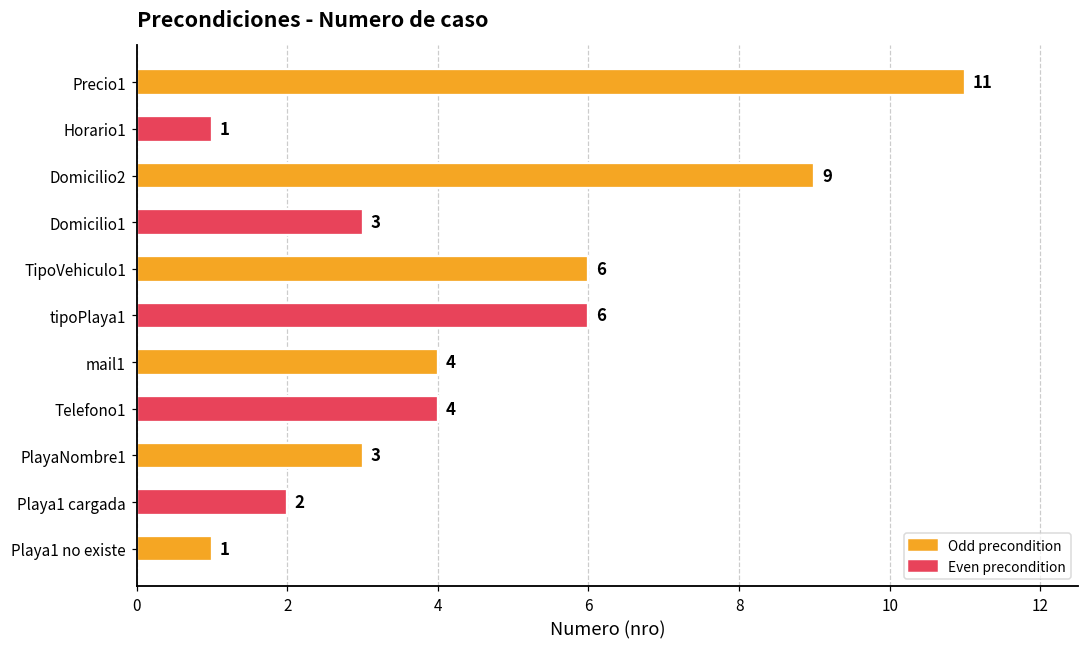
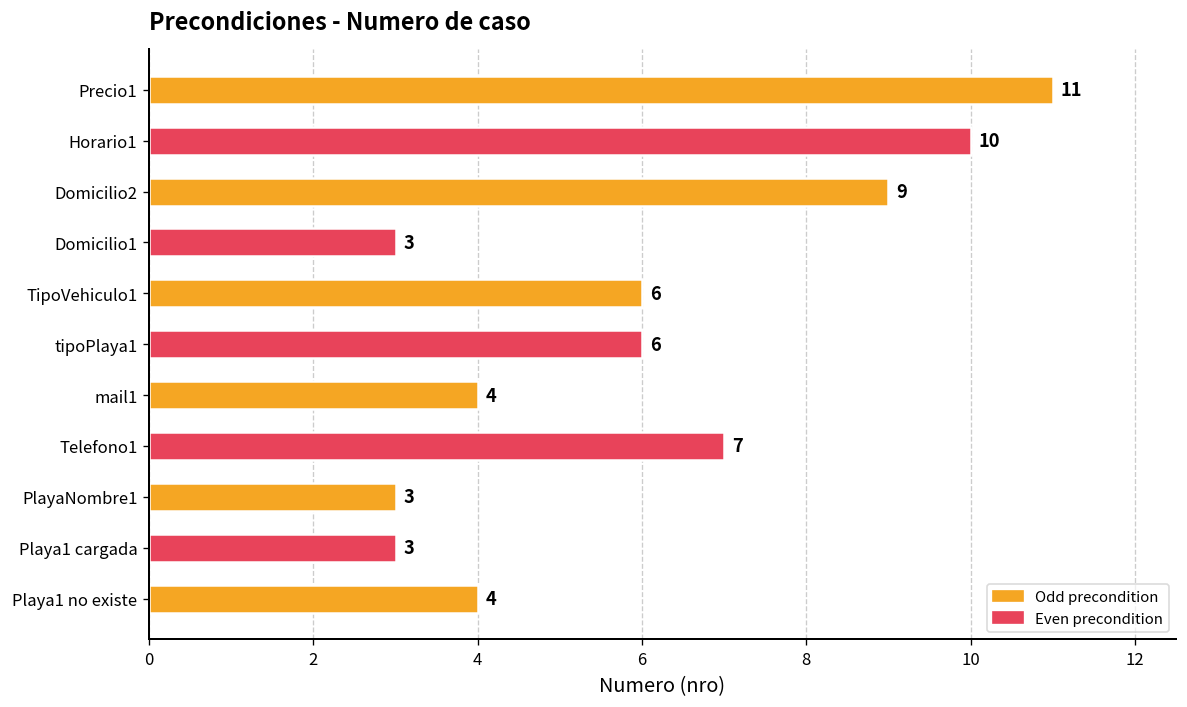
  {
    "Precio1": 11,
-   "Horario1": 1,
+   "Horario1": 10,
    "Domicilio2": 9,
    "Domicilio1": 3,
    "TipoVehiculo1": 6,
    "tipoPlaya1": 6,
    "mail1": 4,
-   "Telefono1": 4,
+   "Telefono1": 7,
    "PlayaNombre1": 3,
-   "Playa1 cargada": 2,
-   "Playa1 no existe": 1
+   "Playa1 cargada": 3,
+   "Playa1 no existe": 4
  }
